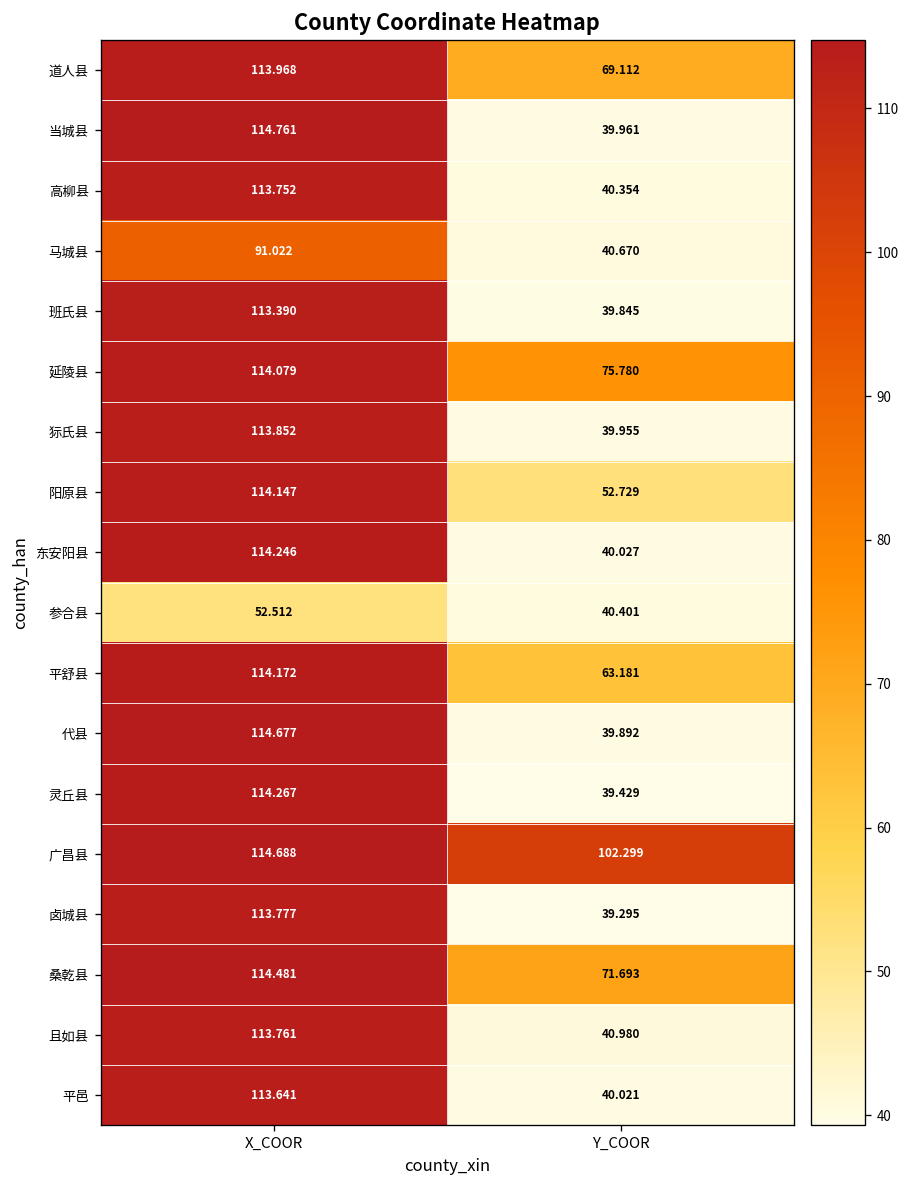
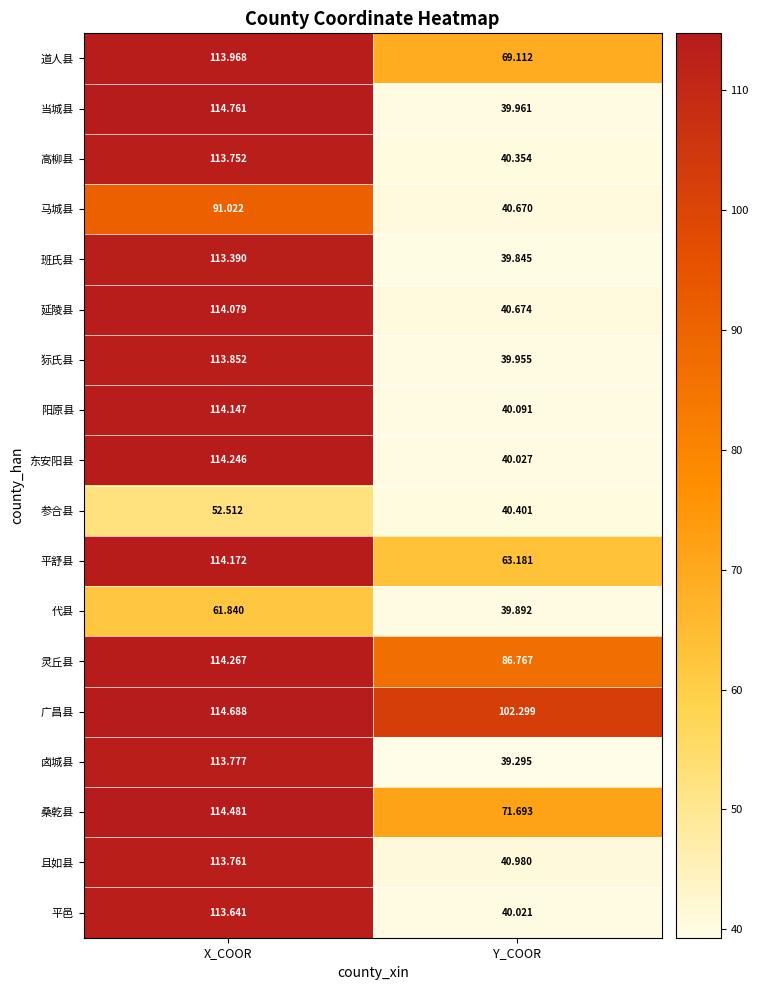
  {
    "道人县": {
      "X_COOR": 113.968,
      "Y_COOR": 69.112
    },
    "当城县": {
      "X_COOR": 114.761,
      "Y_COOR": 39.961
    },
    "高柳县": {
      "X_COOR": 113.752,
      "Y_COOR": 40.354
    },
    "马城县": {
      "X_COOR": 91.022,
      "Y_COOR": 40.670
    },
    "班氏县": {
      "X_COOR": 113.390,
      "Y_COOR": 39.845
    },
    "延陵县": {
      "X_COOR": 114.079,
-     "Y_COOR": 75.780
+     "Y_COOR": 40.674
    },
    "狋氏县": {
      "X_COOR": 113.852,
      "Y_COOR": 39.955
    },
    "阳原县": {
      "X_COOR": 114.147,
-     "Y_COOR": 52.729
+     "Y_COOR": 40.091
    },
    "东安阳县": {
      "X_COOR": 114.246,
      "Y_COOR": 40.027
    },
    "参合县": {
      "X_COOR": 52.512,
      "Y_COOR": 40.401
    },
    "平舒县": {
      "X_COOR": 114.172,
      "Y_COOR": 63.181
    },
    "代县": {
-     "X_COOR": 114.677,
+     "X_COOR": 61.840,
      "Y_COOR": 39.892
    },
    "灵丘县": {
      "X_COOR": 114.267,
-     "Y_COOR": 39.429
+     "Y_COOR": 86.767
    },
    "广昌县": {
      "X_COOR": 114.688,
      "Y_COOR": 102.299
    },
    "卤城县": {
      "X_COOR": 113.777,
      "Y_COOR": 39.295
    },
    "桑乾县": {
      "X_COOR": 114.481,
      "Y_COOR": 71.693
    },
    "且如县": {
      "X_COOR": 113.761,
      "Y_COOR": 40.980
    },
    "平邑": {
      "X_COOR": 113.641,
      "Y_COOR": 40.021
    }
  }
